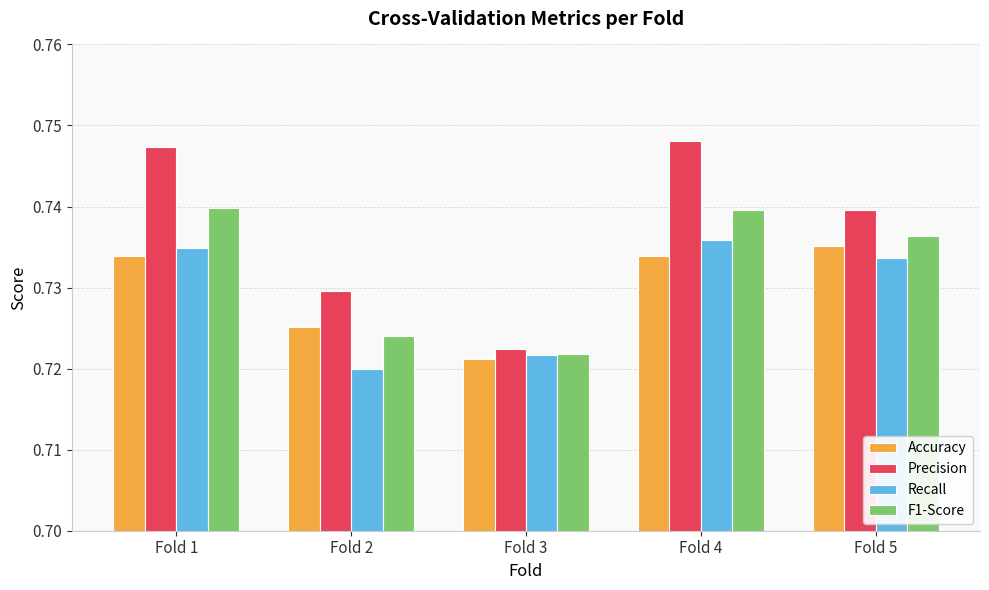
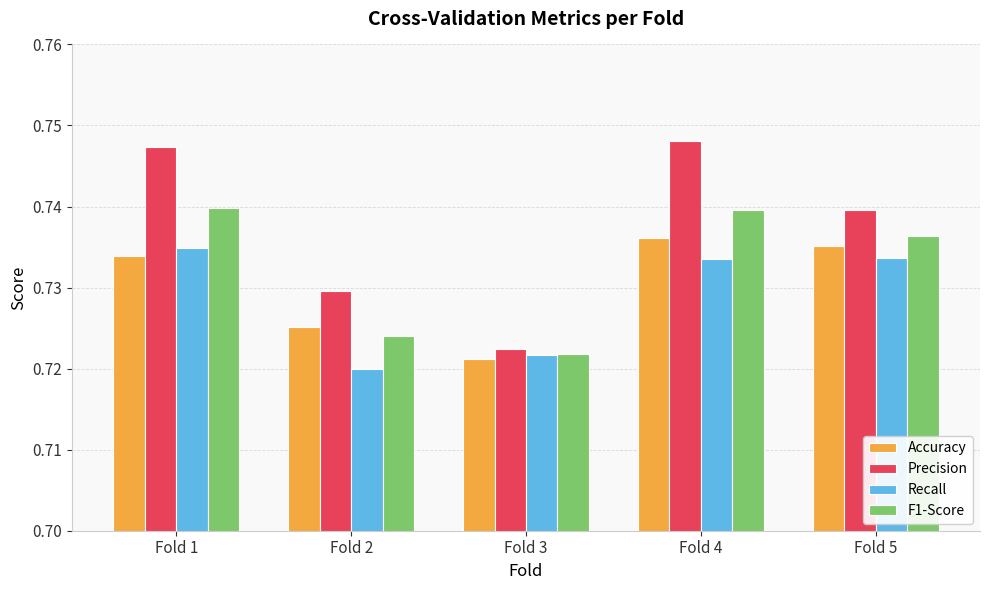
  {
    "Accuracy": {
      "Fold 1": 0.734,
      "Fold 2": 0.725,
      "Fold 3": 0.721,
-     "Fold 4": 0.734,
+     "Fold 4": 0.736,
      "Fold 5": 0.735
    },
    "Precision": {
      "Fold 1": 0.747,
      "Fold 2": 0.730,
      "Fold 3": 0.722,
      "Fold 4": 0.748,
      "Fold 5": 0.740
    },
    "Recall": {
      "Fold 1": 0.735,
      "Fold 2": 0.720,
      "Fold 3": 0.722,
-     "Fold 4": 0.736,
+     "Fold 4": 0.734,
      "Fold 5": 0.734
    },
    "F1-Score": {
      "Fold 1": 0.740,
      "Fold 2": 0.724,
      "Fold 3": 0.722,
      "Fold 4": 0.740,
      "Fold 5": 0.736
    }
  }
